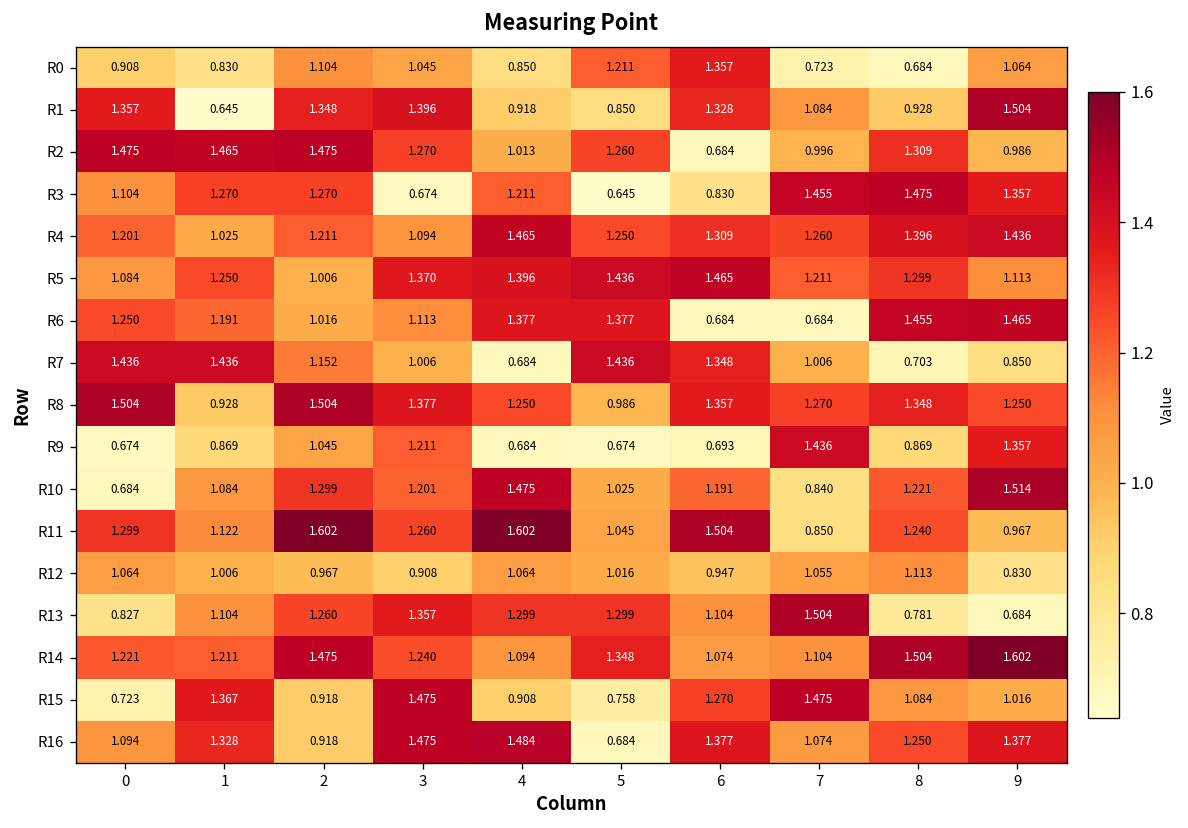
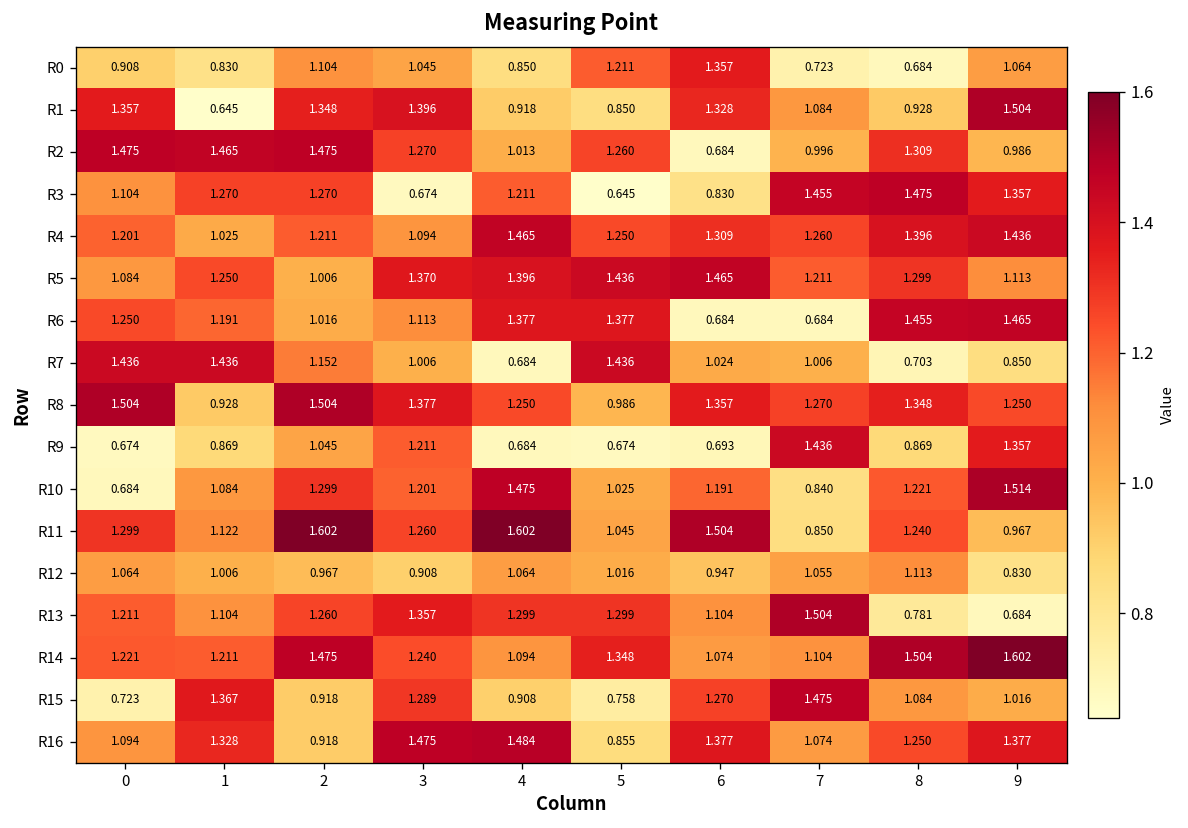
  {
    "R0": {
      "0": 0.908,
      "1": 0.830,
      "2": 1.104,
      "3": 1.045,
      "4": 0.850,
      "5": 1.211,
      "6": 1.357,
      "7": 0.723,
      "8": 0.684,
      "9": 1.064
    },
    "R1": {
      "0": 1.357,
      "1": 0.645,
      "2": 1.348,
      "3": 1.396,
      "4": 0.918,
      "5": 0.850,
      "6": 1.328,
      "7": 1.084,
      "8": 0.928,
      "9": 1.504
    },
    "R2": {
      "0": 1.475,
      "1": 1.465,
      "2": 1.475,
      "3": 1.270,
      "4": 1.013,
      "5": 1.260,
      "6": 0.684,
      "7": 0.996,
      "8": 1.309,
      "9": 0.986
    },
    "R3": {
      "0": 1.104,
      "1": 1.270,
      "2": 1.270,
      "3": 0.674,
      "4": 1.211,
      "5": 0.645,
      "6": 0.830,
      "7": 1.455,
      "8": 1.475,
      "9": 1.357
    },
    "R4": {
      "0": 1.201,
      "1": 1.025,
      "2": 1.211,
      "3": 1.094,
      "4": 1.465,
      "5": 1.250,
      "6": 1.309,
      "7": 1.260,
      "8": 1.396,
      "9": 1.436
    },
    "R5": {
      "0": 1.084,
      "1": 1.250,
      "2": 1.006,
      "3": 1.370,
      "4": 1.396,
      "5": 1.436,
      "6": 1.465,
      "7": 1.211,
      "8": 1.299,
      "9": 1.113
    },
    "R6": {
      "0": 1.250,
      "1": 1.191,
      "2": 1.016,
      "3": 1.113,
      "4": 1.377,
      "5": 1.377,
      "6": 0.684,
      "7": 0.684,
      "8": 1.455,
      "9": 1.465
    },
    "R7": {
      "0": 1.436,
      "1": 1.436,
      "2": 1.152,
      "3": 1.006,
      "4": 0.684,
      "5": 1.436,
-     "6": 1.348,
+     "6": 1.024,
      "7": 1.006,
      "8": 0.703,
      "9": 0.850
    },
    "R8": {
      "0": 1.504,
      "1": 0.928,
      "2": 1.504,
      "3": 1.377,
      "4": 1.250,
      "5": 0.986,
      "6": 1.357,
      "7": 1.270,
      "8": 1.348,
      "9": 1.250
    },
    "R9": {
      "0": 0.674,
      "1": 0.869,
      "2": 1.045,
      "3": 1.211,
      "4": 0.684,
      "5": 0.674,
      "6": 0.693,
      "7": 1.436,
      "8": 0.869,
      "9": 1.357
    },
    "R10": {
      "0": 0.684,
      "1": 1.084,
      "2": 1.299,
      "3": 1.201,
      "4": 1.475,
      "5": 1.025,
      "6": 1.191,
      "7": 0.840,
      "8": 1.221,
      "9": 1.514
    },
    "R11": {
      "0": 1.299,
      "1": 1.122,
      "2": 1.602,
      "3": 1.260,
      "4": 1.602,
      "5": 1.045,
      "6": 1.504,
      "7": 0.850,
      "8": 1.240,
      "9": 0.967
    },
    "R12": {
      "0": 1.064,
      "1": 1.006,
      "2": 0.967,
      "3": 0.908,
      "4": 1.064,
      "5": 1.016,
      "6": 0.947,
      "7": 1.055,
      "8": 1.113,
      "9": 0.830
    },
    "R13": {
-     "0": 0.827,
+     "0": 1.211,
      "1": 1.104,
      "2": 1.260,
      "3": 1.357,
      "4": 1.299,
      "5": 1.299,
      "6": 1.104,
      "7": 1.504,
      "8": 0.781,
      "9": 0.684
    },
    "R14": {
      "0": 1.221,
      "1": 1.211,
      "2": 1.475,
      "3": 1.240,
      "4": 1.094,
      "5": 1.348,
      "6": 1.074,
      "7": 1.104,
      "8": 1.504,
      "9": 1.602
    },
    "R15": {
      "0": 0.723,
      "1": 1.367,
      "2": 0.918,
-     "3": 1.475,
+     "3": 1.289,
      "4": 0.908,
      "5": 0.758,
      "6": 1.270,
      "7": 1.475,
      "8": 1.084,
      "9": 1.016
    },
    "R16": {
      "0": 1.094,
      "1": 1.328,
      "2": 0.918,
      "3": 1.475,
      "4": 1.484,
-     "5": 0.684,
+     "5": 0.855,
      "6": 1.377,
      "7": 1.074,
      "8": 1.250,
      "9": 1.377
    }
  }
